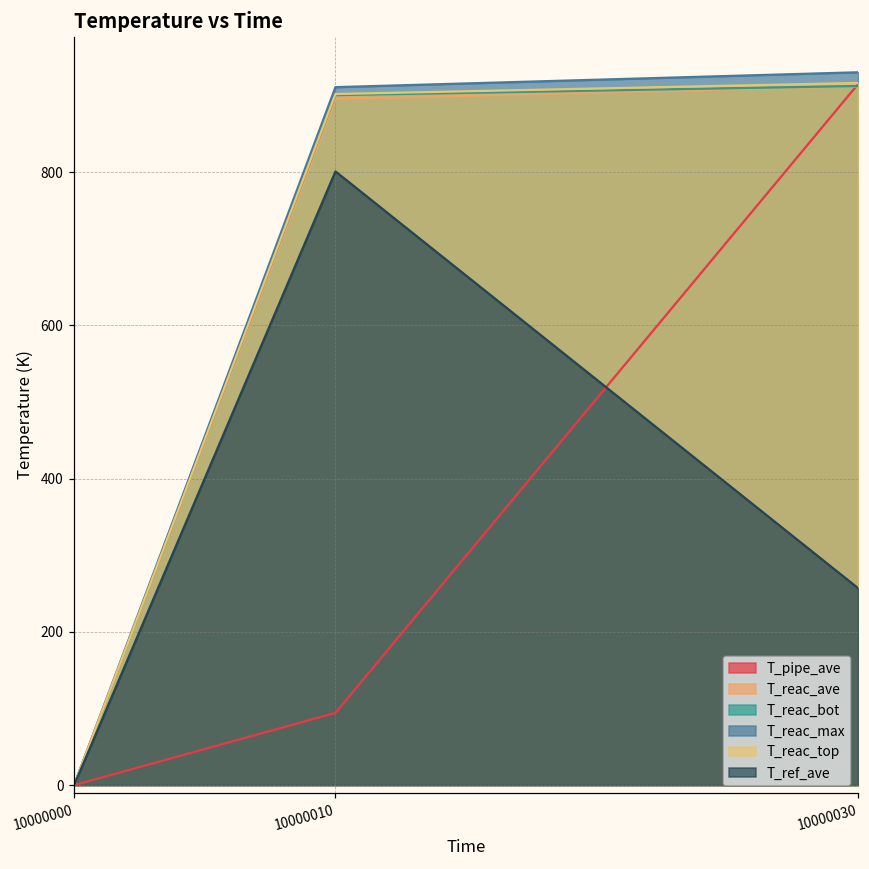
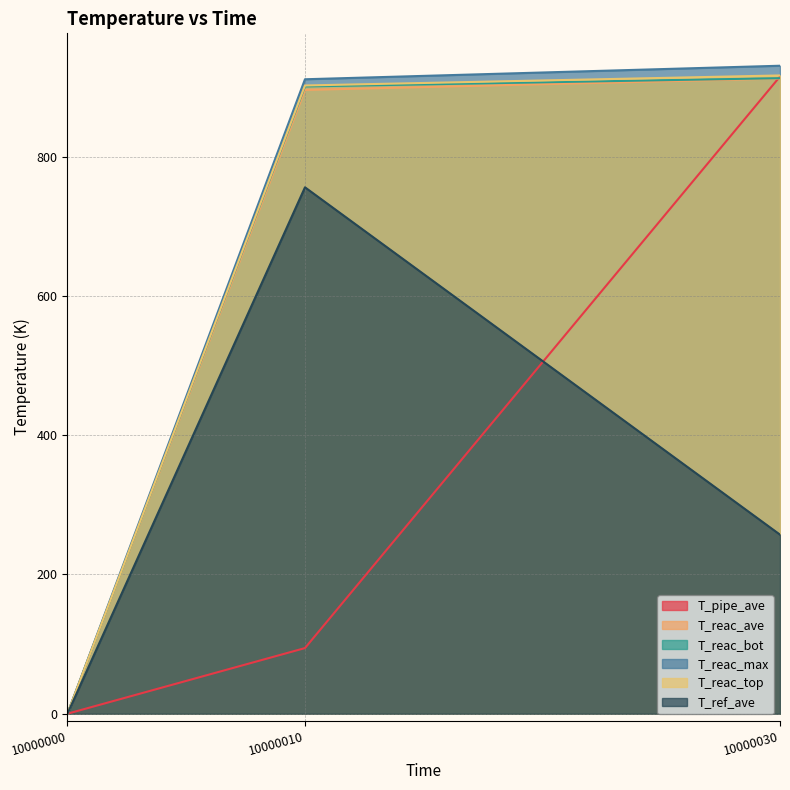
  {
    "T_pipe_ave": {
      "10000010": 90
    },
    "T_ref_ave": {
-     "10000010": 800,
+     "10000010": 760,
      "10000030": 260
    }
  }
